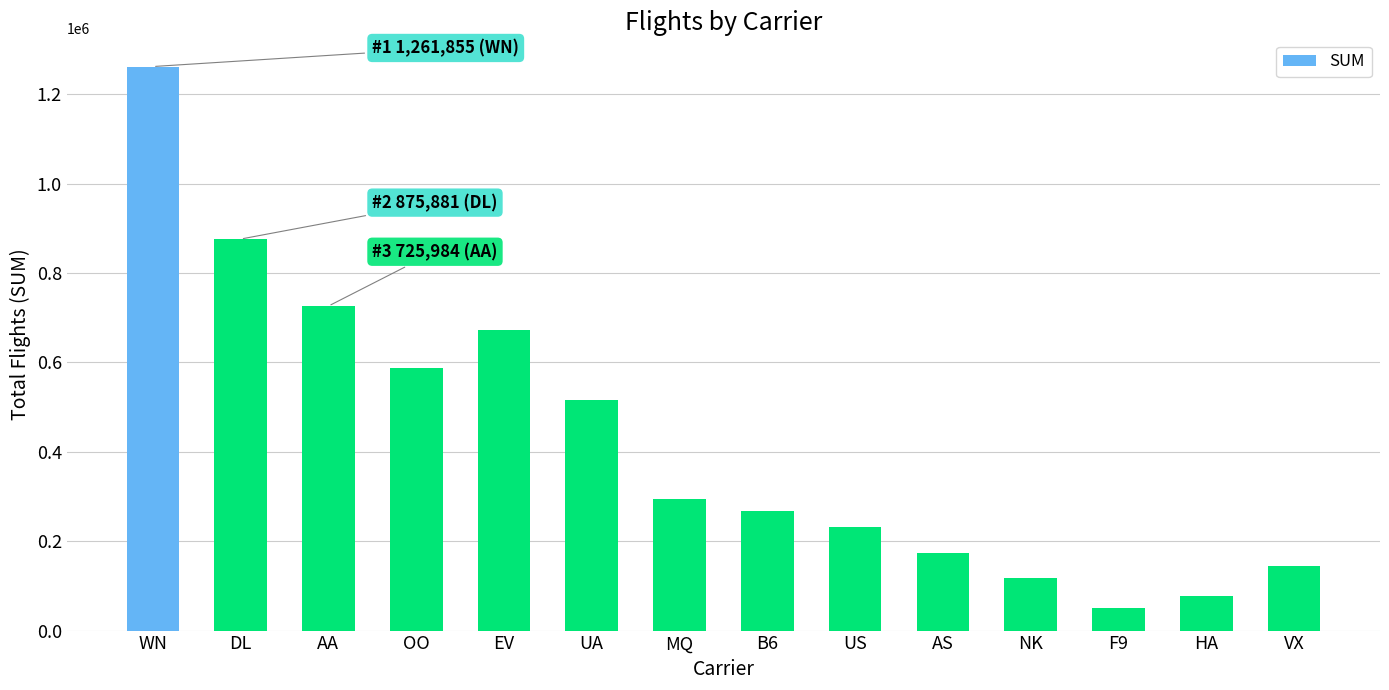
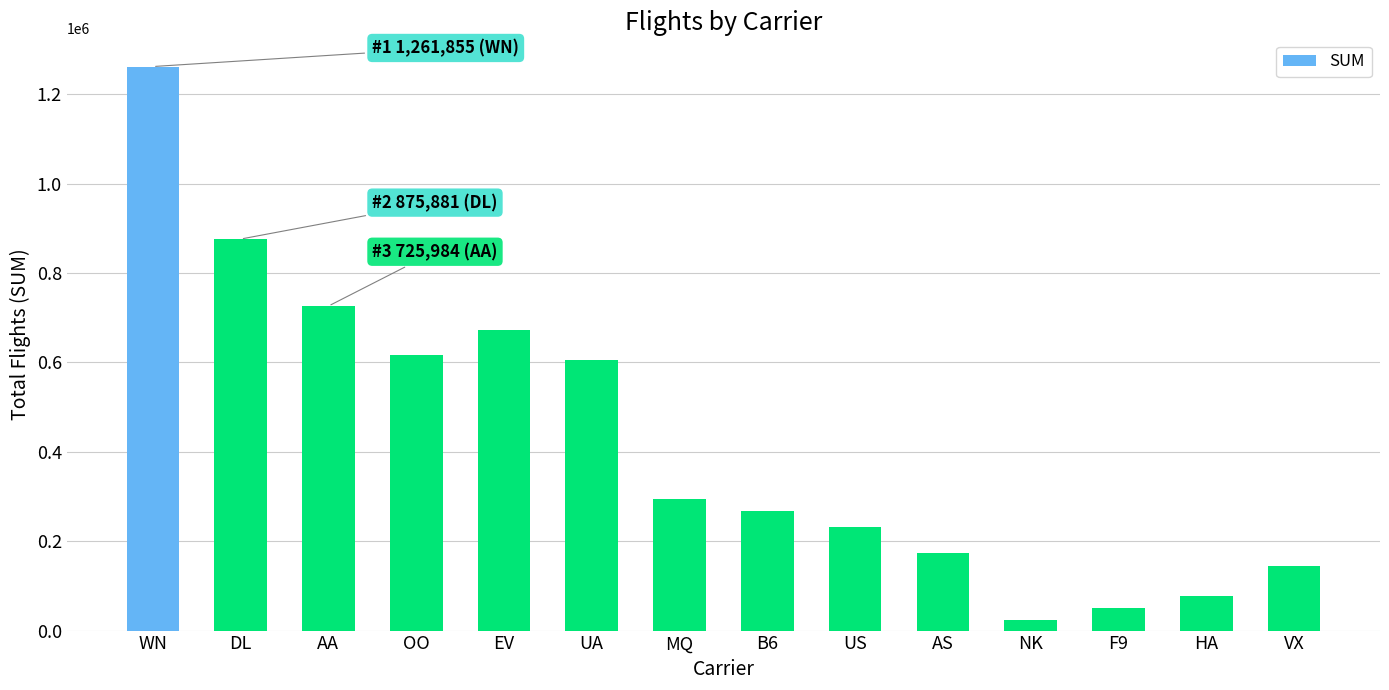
  {
-   "OO": 590000,
+   "OO": 620000,
    "EV": 670000,
-   "UA": 520000,
+   "UA": 600000,
    "MQ": 290000,
    "B6": 270000,
    "US": 230000,
    "AS": 170000,
-   "NK": 120000,
+   "NK": 20000,
    "F9": 50000,
    "HA": 80000,
    "VX": 150000
  }
